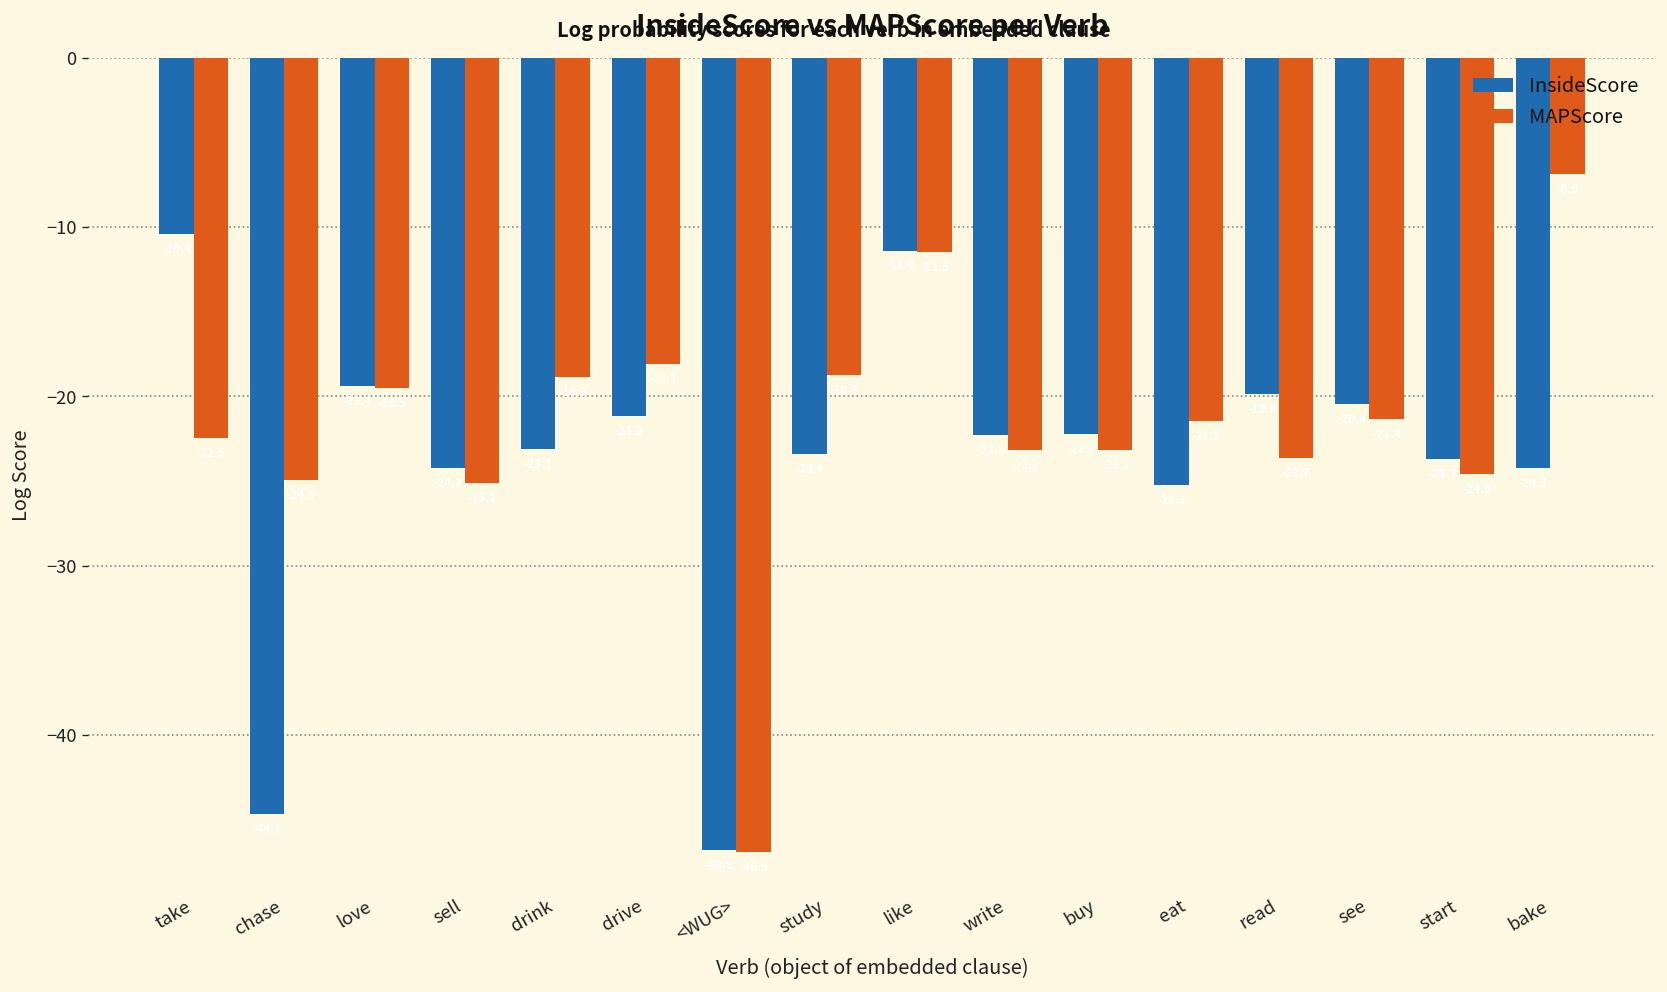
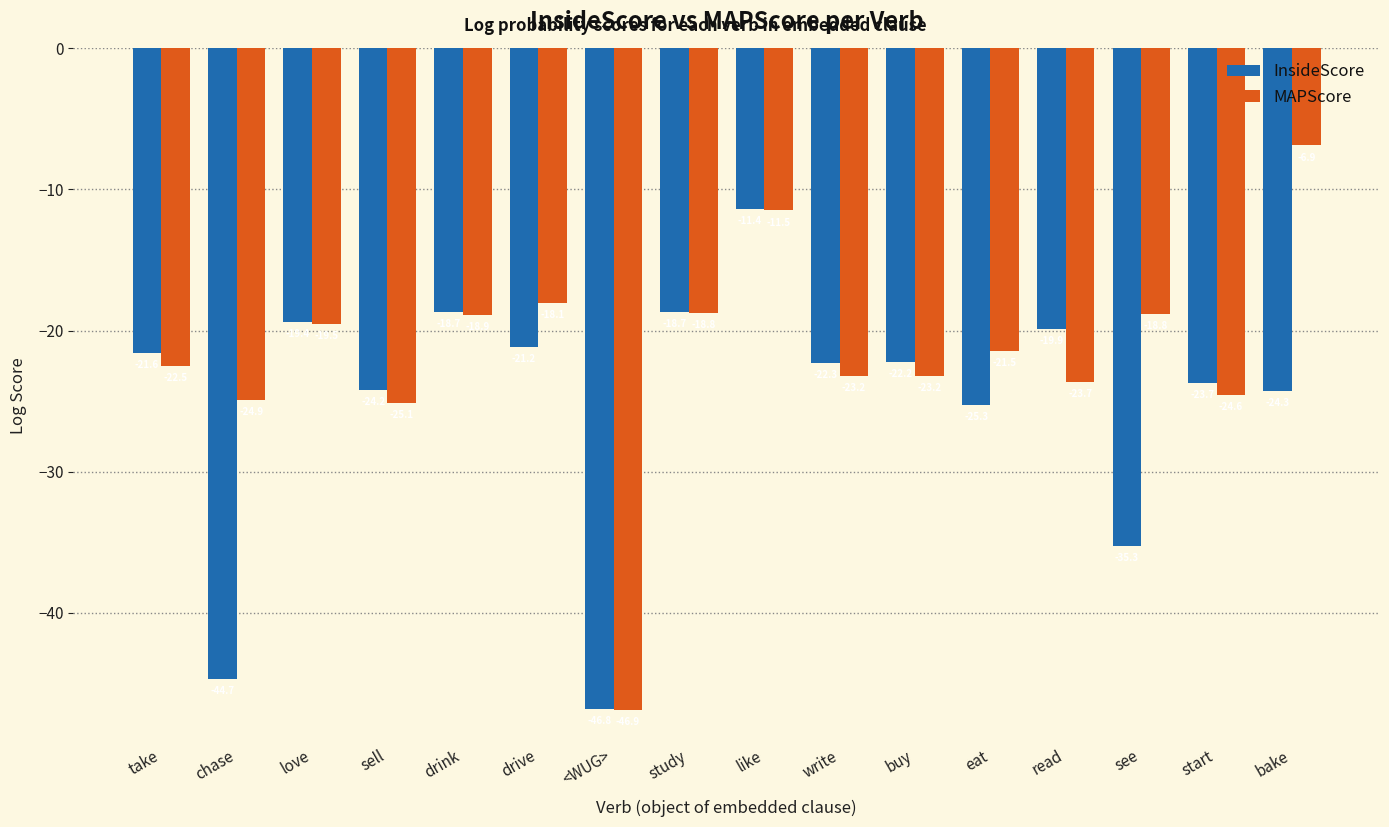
  {
    "InsideScore": {
-     "take": -10.4,
+     "take": -21.6,
      "chase": -44.7,
      "love": -19.4,
      "sell": -24.2,
-     "drink": -23.1,
+     "drink": -18.7,
      "drive": -21.2,
      "<WUG>": -46.8,
-     "study": -23.4,
+     "study": -18.7,
      "like": -11.4,
      "write": -22.3,
      "buy": -22.2,
      "eat": -25.3,
      "read": -19.9,
-     "see": -20.4,
+     "see": -35.3,
      "start": -23.7,
      "bake": -24.3
    },
    "MAPScore": {
      "take": -22.5,
      "chase": -24.9,
      "love": -19.5,
      "sell": -25.1,
      "drink": -18.9,
      "drive": -18.1,
      "<WUG>": -46.9,
      "study": -18.8,
      "like": -11.5,
      "write": -23.2,
      "buy": -23.2,
      "eat": -21.5,
      "read": -23.7,
-     "see": -21.4,
+     "see": -18.8,
      "start": -24.6,
      "bake": -6.9
    }
  }
